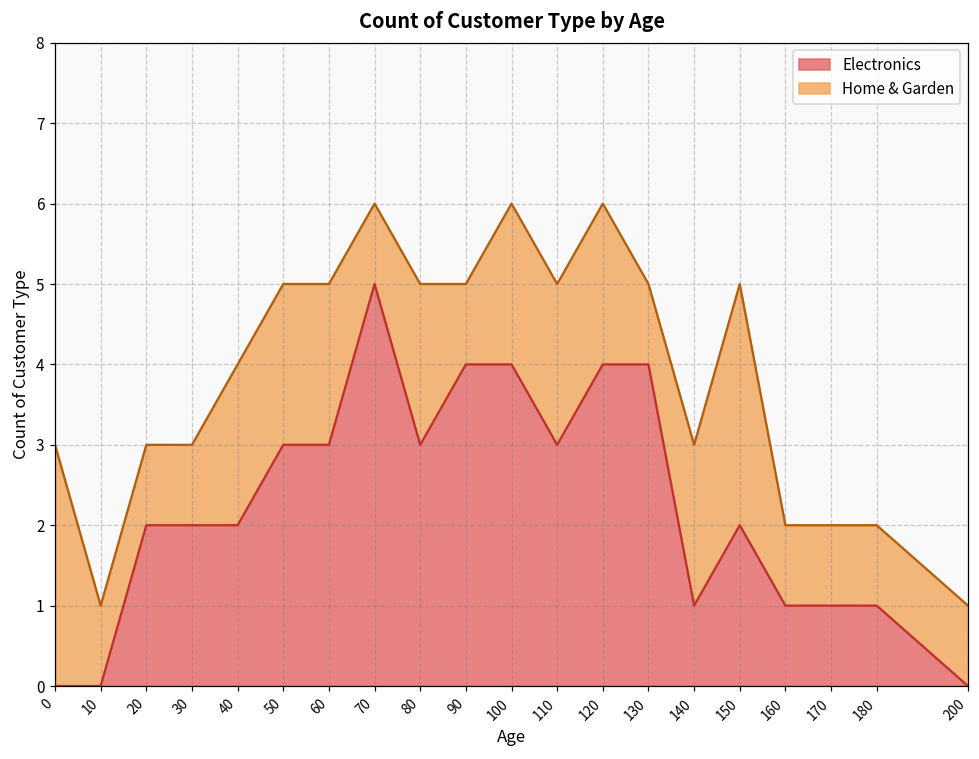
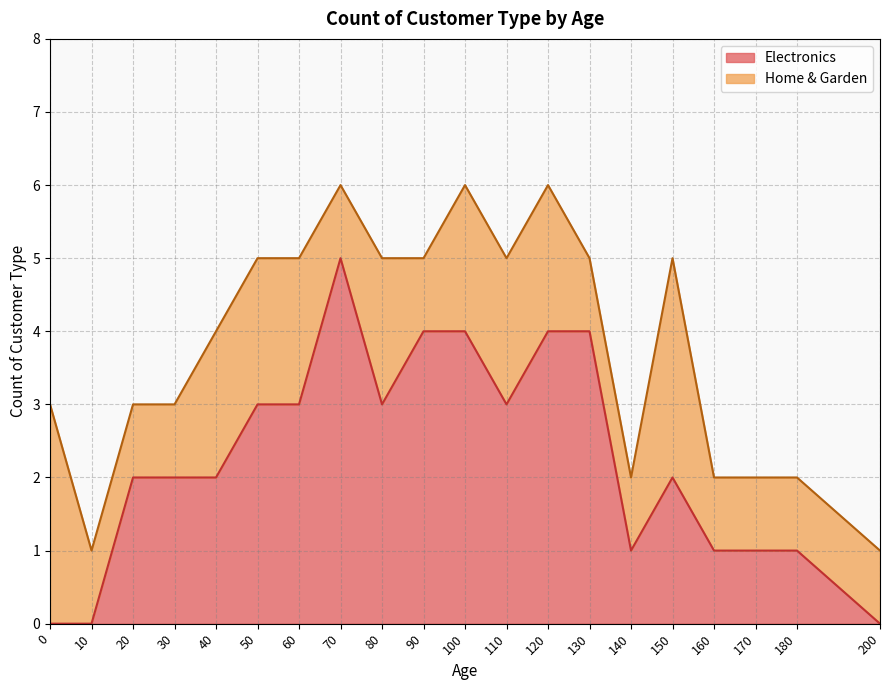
  {
    "Electronics": {
      "0": 0,
      "10": 0,
      "20": 2,
      "30": 2,
      "40": 2,
      "50": 3,
      "60": 3,
      "70": 5,
      "80": 3,
      "90": 4,
      "100": 4,
      "110": 3,
      "120": 4,
      "130": 4,
      "140": 1,
      "150": 2,
      "160": 1,
      "170": 1,
      "180": 1,
      "200": 0
    },
    "Home & Garden": {
      "0": 3,
      "10": 1,
      "20": 1,
      "30": 1,
      "40": 2,
      "50": 2,
      "60": 2,
      "70": 1,
      "80": 2,
      "90": 1,
      "100": 2,
      "110": 2,
      "120": 2,
      "130": 1,
-     "140": 2,
+     "140": 1,
      "150": 3,
      "160": 1,
      "170": 1,
      "180": 1,
      "200": 1
    }
  }
